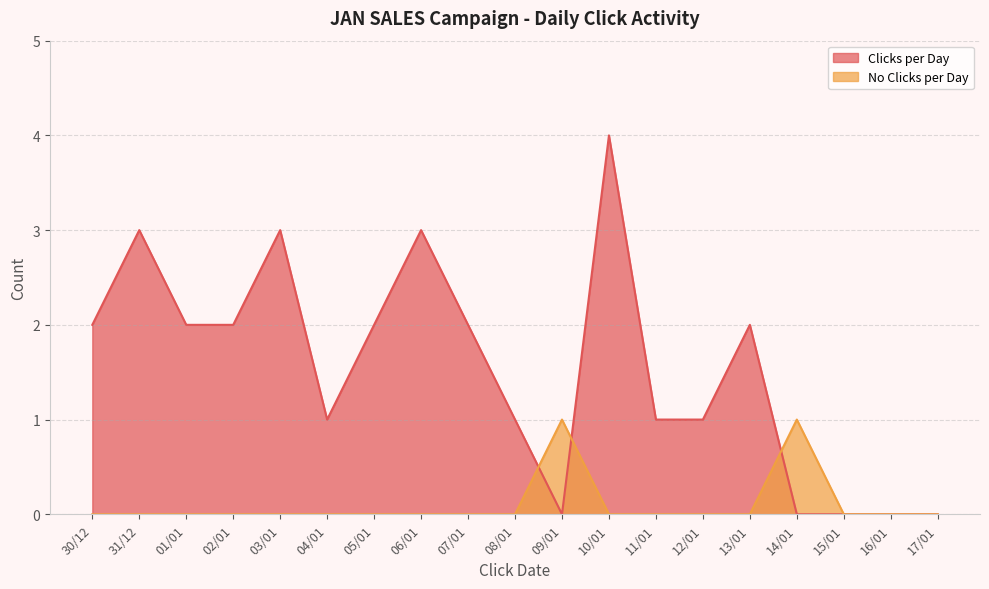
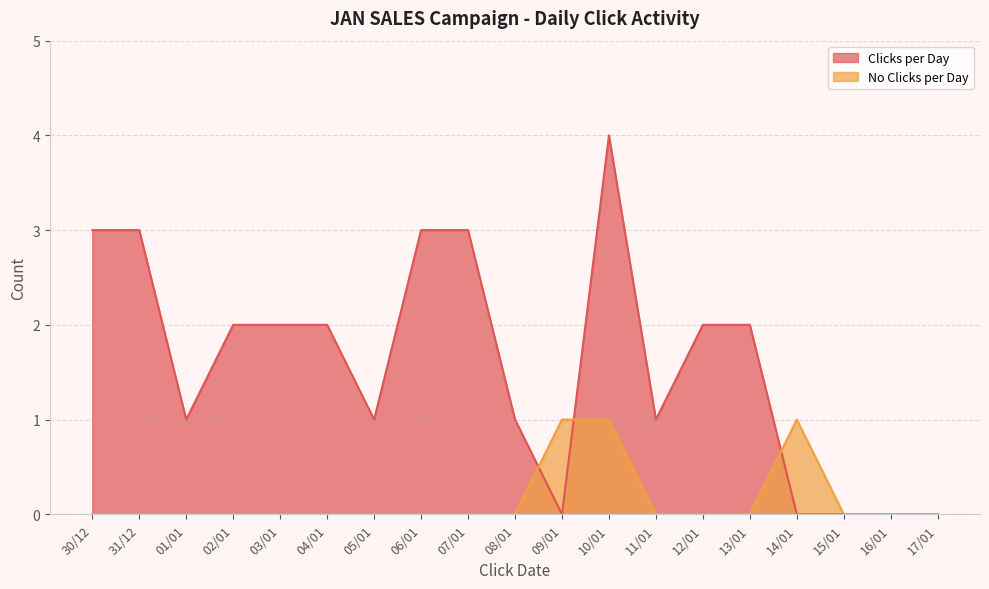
  {
    "Clicks per Day": {
-     "30/12": 2,
+     "30/12": 3,
      "31/12": 3,
-     "01/01": 2,
+     "01/01": 1,
      "02/01": 2,
-     "03/01": 3,
-     "04/01": 1,
-     "05/01": 2,
+     "03/01": 2,
+     "04/01": 2,
+     "05/01": 1,
      "06/01": 3,
-     "07/01": 2,
+     "07/01": 3,
      "08/01": 1,
      "09/01": 0,
      "10/01": 4,
      "11/01": 1,
-     "12/01": 1,
+     "12/01": 2,
      "13/01": 2,
      "14/01": 0
    },
    "No Clicks per Day": {
      "30/12": 0,
      "31/12": 0,
      "01/01": 0,
      "02/01": 0,
      "03/01": 0,
      "04/01": 0,
      "05/01": 0,
      "06/01": 0,
      "07/01": 0,
      "08/01": 0,
      "09/01": 1,
-     "10/01": 0,
+     "10/01": 1,
      "11/01": 0,
      "12/01": 0,
      "13/01": 0,
      "14/01": 1
    }
  }
